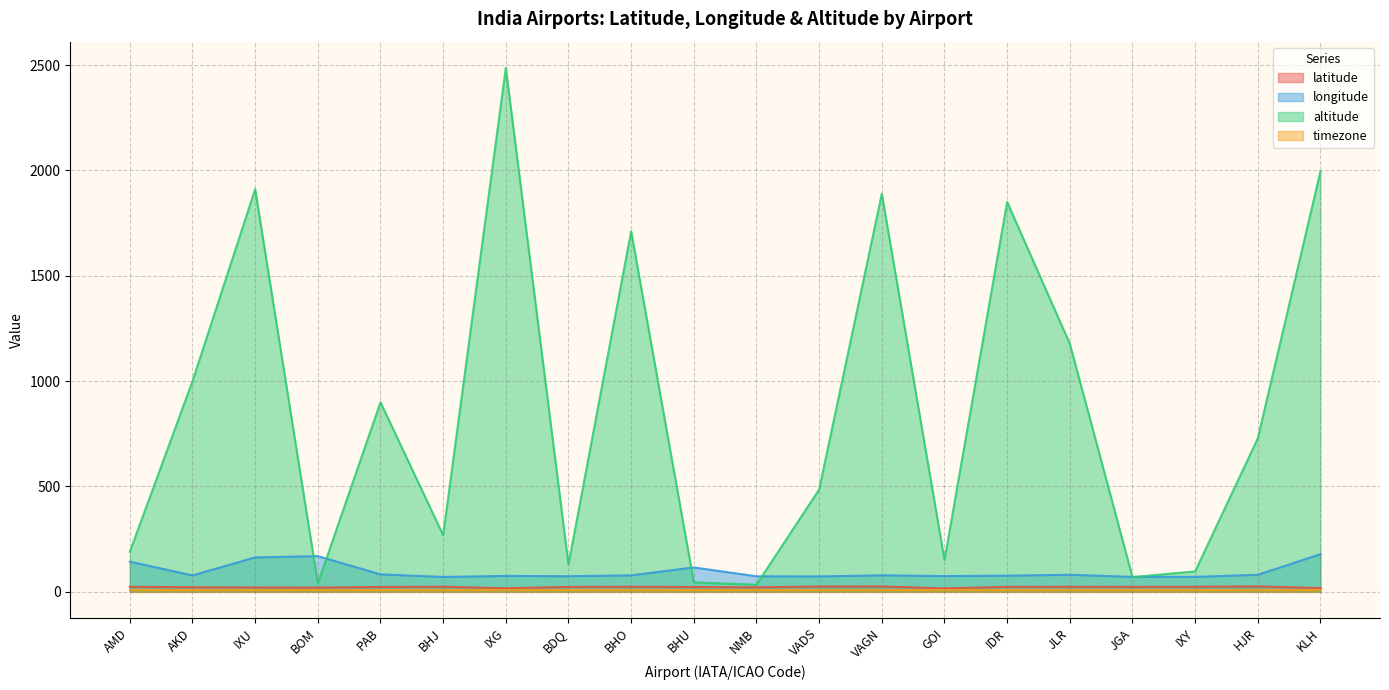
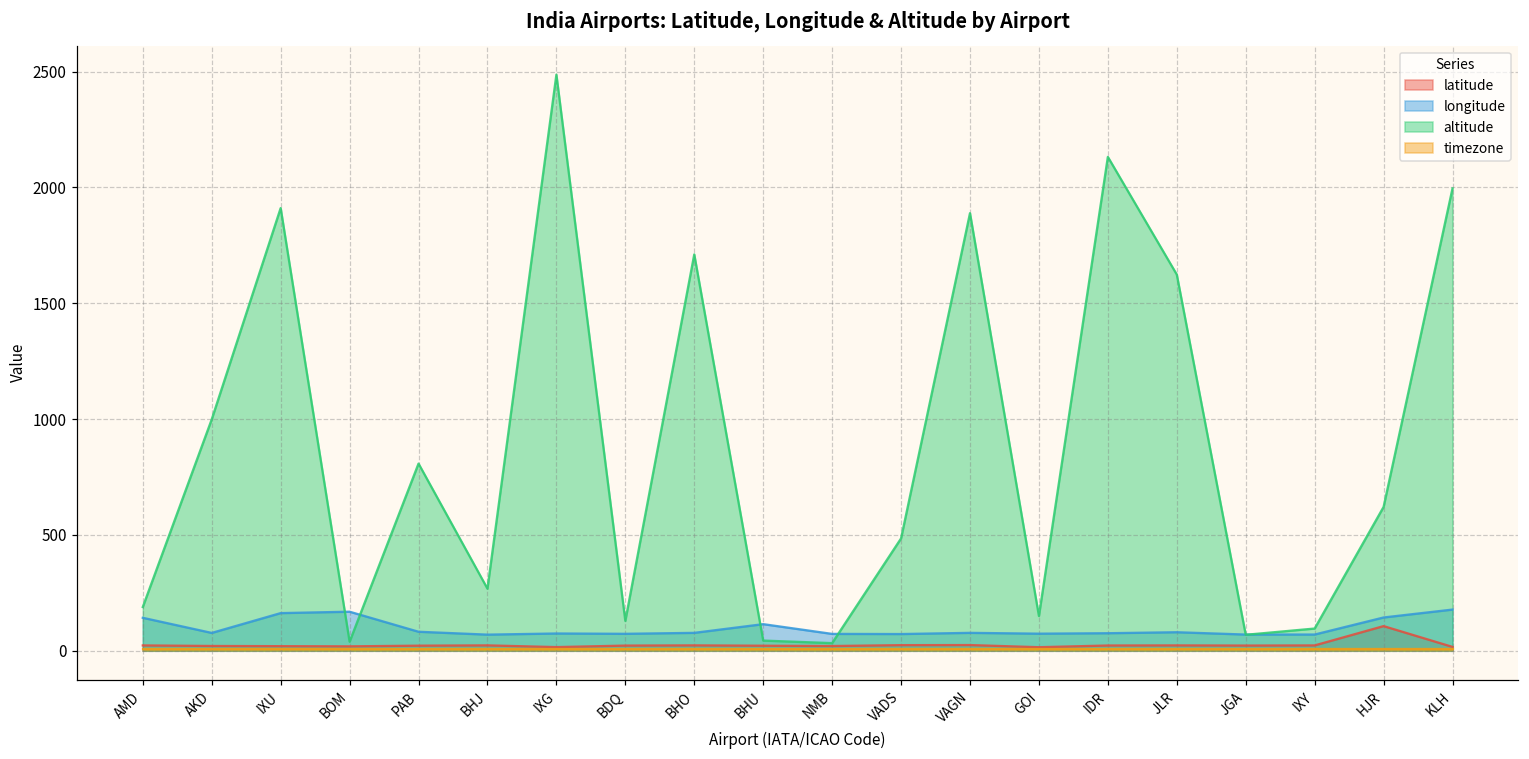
  {
    "latitude": {
      "AMD": 20,
      "AKD": 20,
      "IXU": 20,
      "BOM": 20,
      "PAB": 20,
      "BHJ": 20,
      "BDQ": 20,
      "BHO": 20,
      "BHU": 20,
      "NMB": 20,
      "VADS": 20,
      "VAGN": 20,
      "IDR": 20,
      "JLR": 20,
      "JGA": 20,
      "IXY": 20,
-     "HJR": 20
+     "HJR": 110
    },
    "longitude": {
      "AMD": 140,
      "AKD": 80,
      "IXU": 160,
      "BOM": 170,
      "PAB": 80,
      "BHJ": 70,
      "IXG": 70,
      "BDQ": 70,
      "BHO": 80,
      "BHU": 110,
      "NMB": 70,
      "VADS": 70,
      "VAGN": 80,
      "GOI": 70,
      "IDR": 80,
      "JLR": 80,
      "IXY": 70,
-     "HJR": 80,
+     "HJR": 140,
      "KLH": 180
    },
    "altitude": {
      "AMD": 190,
      "AKD": 1000,
      "IXU": 1910,
      "BOM": 40,
-     "PAB": 900,
+     "PAB": 810,
      "BHJ": 270,
      "IXG": 2490,
      "BDQ": 130,
      "BHO": 1710,
      "BHU": 40,
      "NMB": 30,
      "VADS": 490,
      "VAGN": 1890,
      "GOI": 150,
-     "IDR": 1850,
-     "JLR": 1180,
+     "IDR": 2130,
+     "JLR": 1620,
      "IXY": 100,
-     "HJR": 730,
+     "HJR": 620,
      "KLH": 2000
    },
    "timezone": {
      "AMD": 10,
      "AKD": 10,
      "IXU": 10,
      "BOM": 10,
      "PAB": 10,
      "BHJ": 10,
      "BDQ": 10,
      "BHO": 10,
      "BHU": 10,
      "NMB": 10,
      "VADS": 10,
      "VAGN": 10,
      "IDR": 10,
      "JLR": 10,
      "JGA": 10,
      "IXY": 10,
      "HJR": 10
    }
  }
